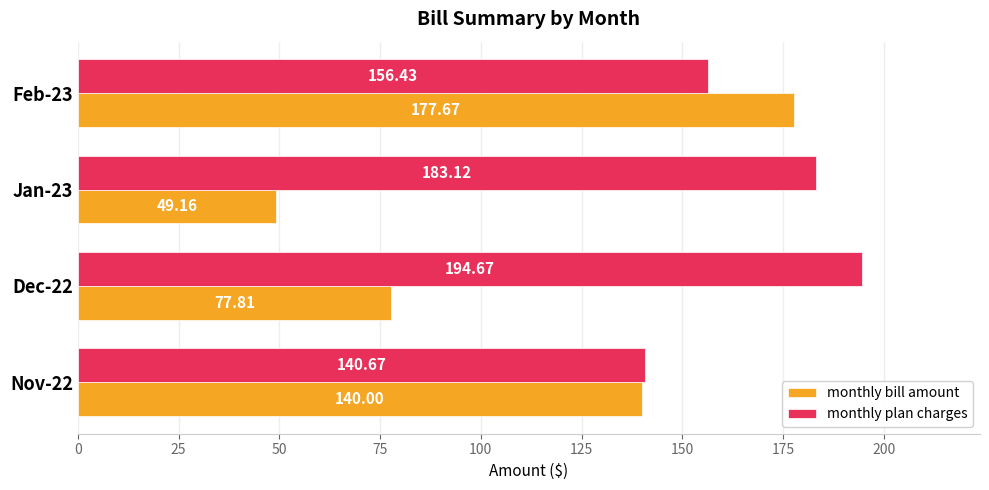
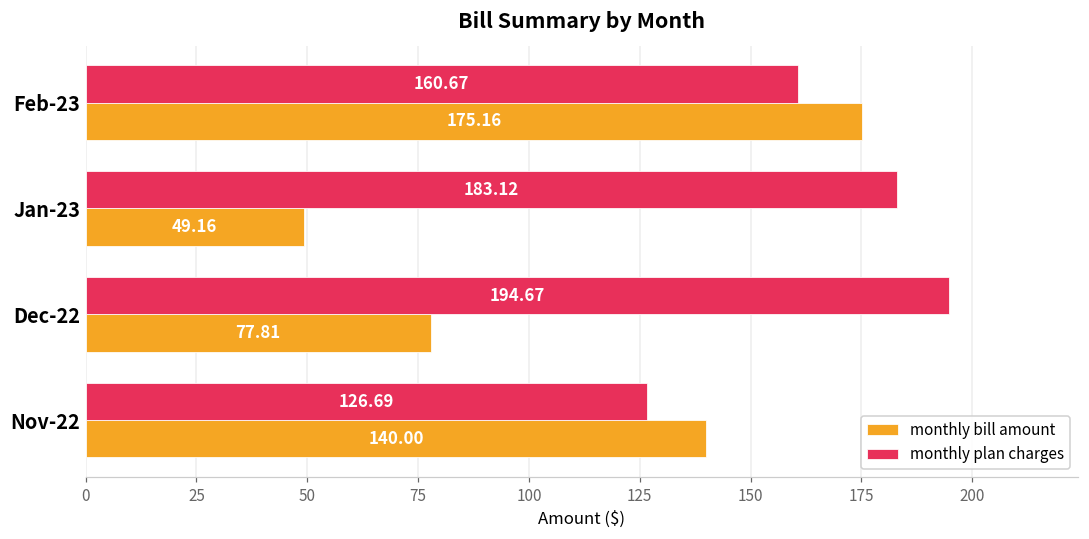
  {
    "monthly bill amount": {
-     "Feb-23": 177.67,
+     "Feb-23": 175.16,
      "Jan-23": 49.16,
      "Dec-22": 77.81,
      "Nov-22": 140.00
    },
    "monthly plan charges": {
-     "Feb-23": 156.43,
+     "Feb-23": 160.67,
      "Jan-23": 183.12,
      "Dec-22": 194.67,
-     "Nov-22": 140.67
+     "Nov-22": 126.69
    }
  }
